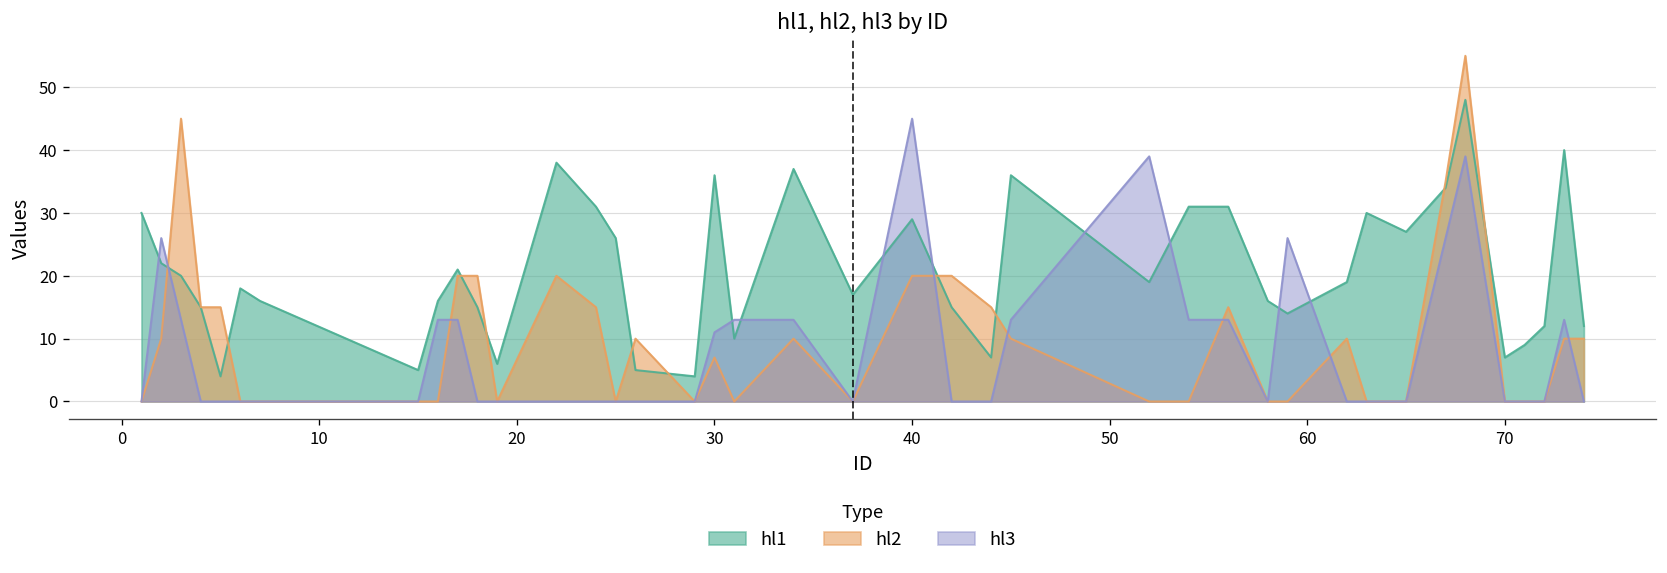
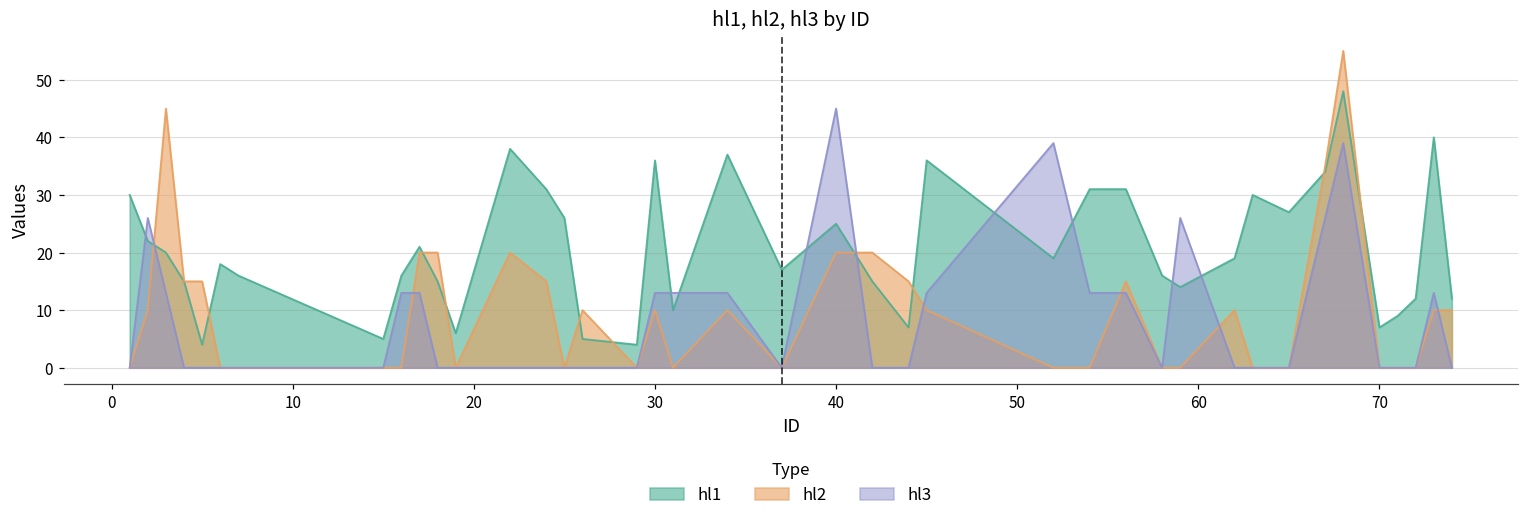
  {
    "hl1": {
      "30": 36,
-     "40": 29,
+     "40": 25,
      "70": 7
    },
    "hl2": {
-     "30": 7,
+     "30": 10,
      "40": 20
    },
    "hl3": {
-     "30": 11,
+     "30": 13,
      "40": 45
    }
  }
